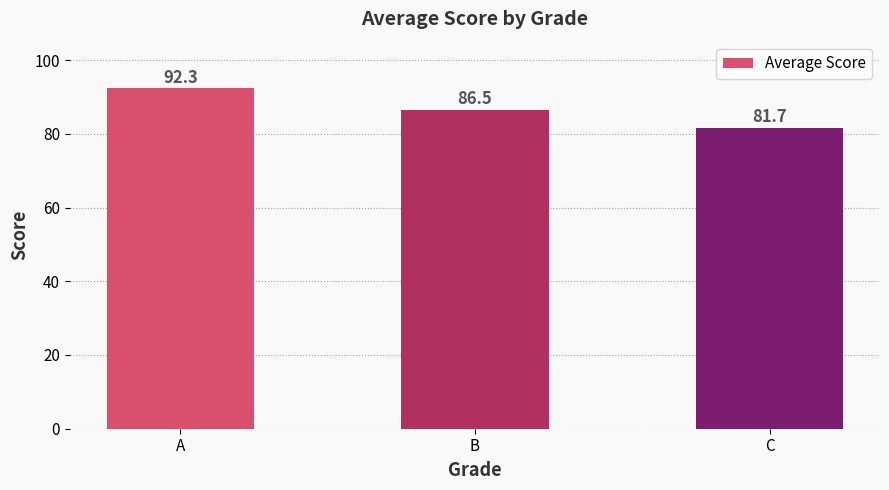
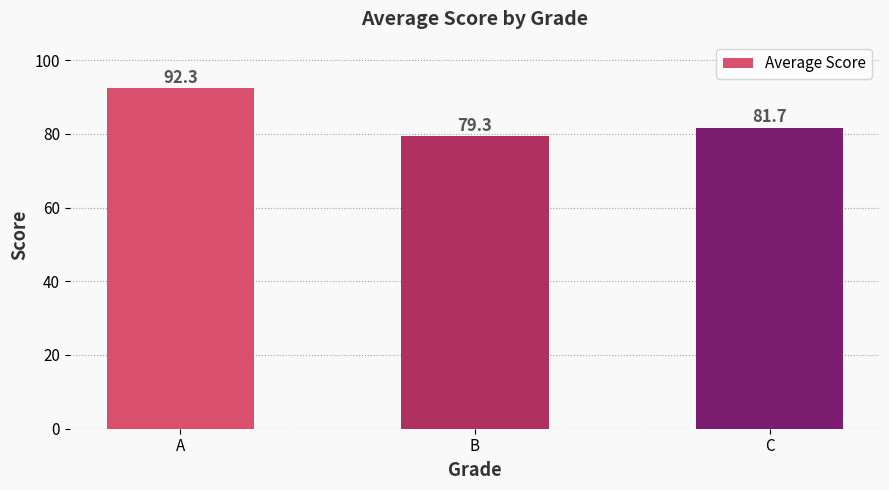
  {
    "A": 92.3,
-   "B": 86.5,
+   "B": 79.3,
    "C": 81.7
  }
